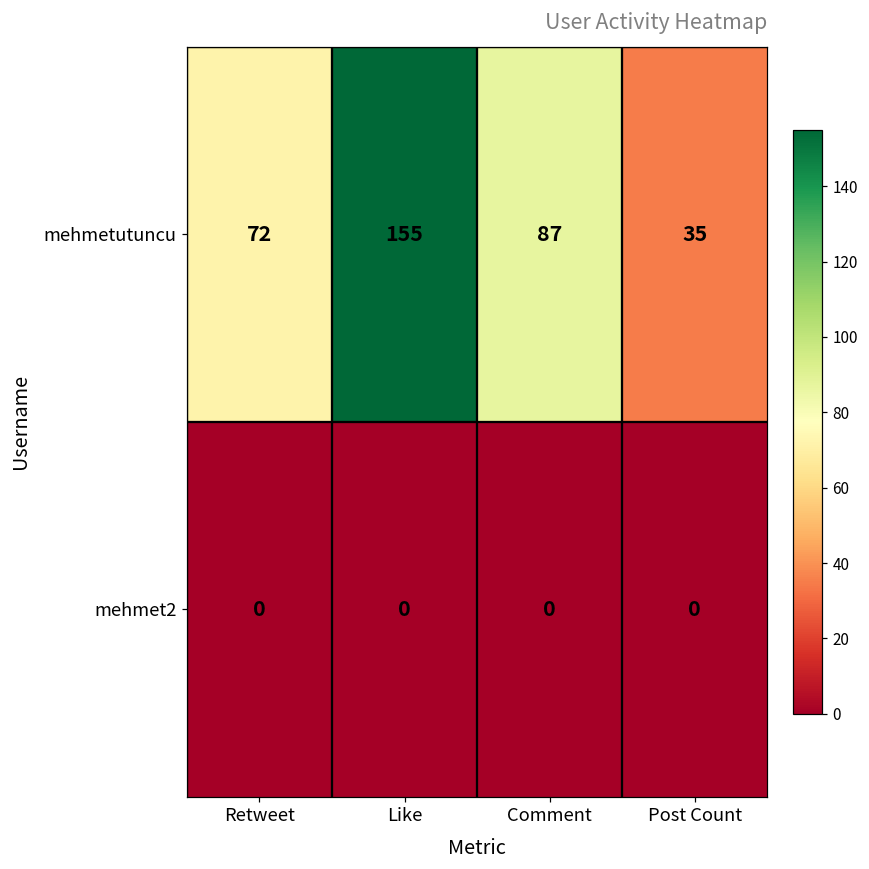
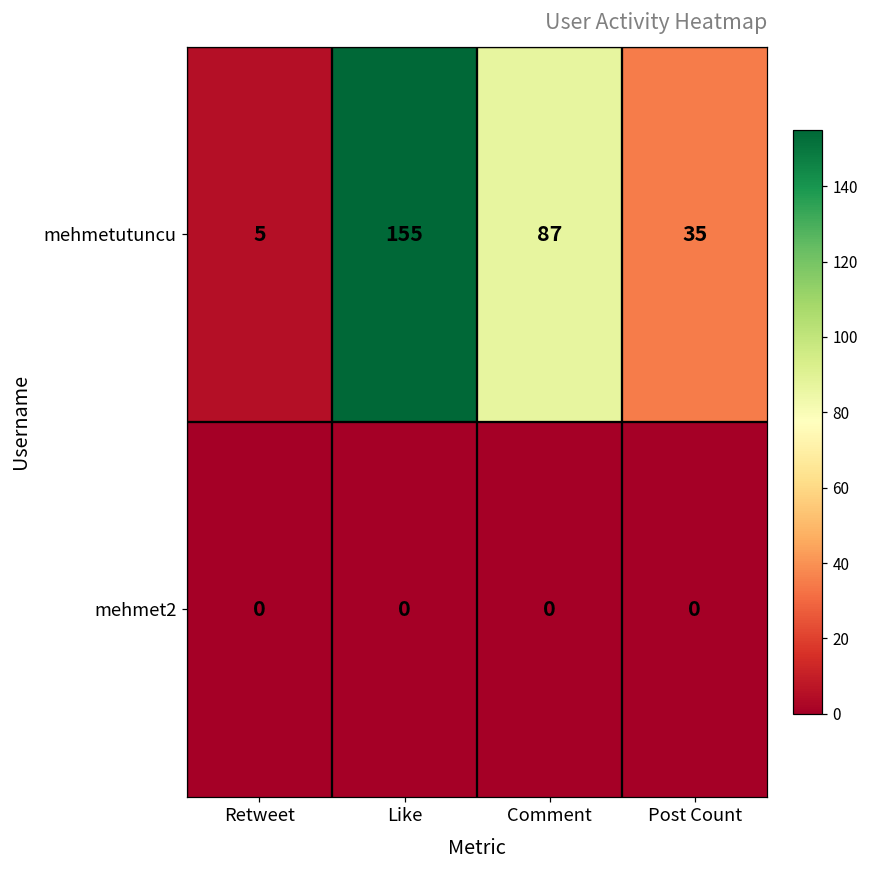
  {
    "mehmetutuncu": {
-     "Retweet": 72,
+     "Retweet": 5,
      "Like": 155,
      "Comment": 87,
      "Post Count": 35
    },
    "mehmet2": {
      "Retweet": 0,
      "Like": 0,
      "Comment": 0,
      "Post Count": 0
    }
  }
